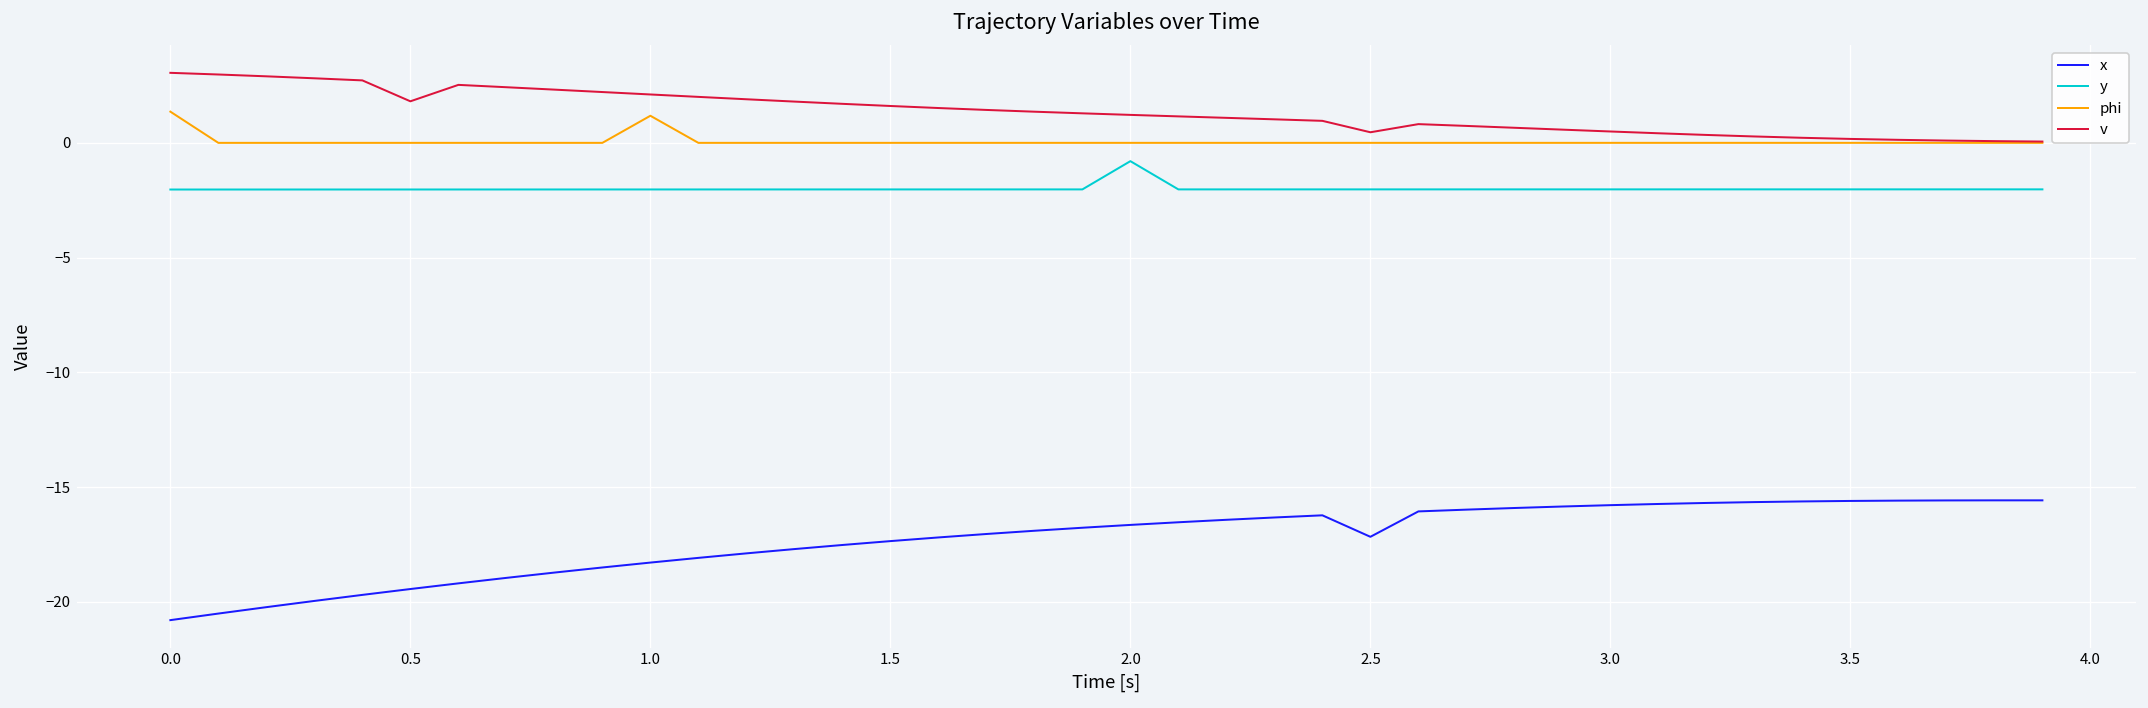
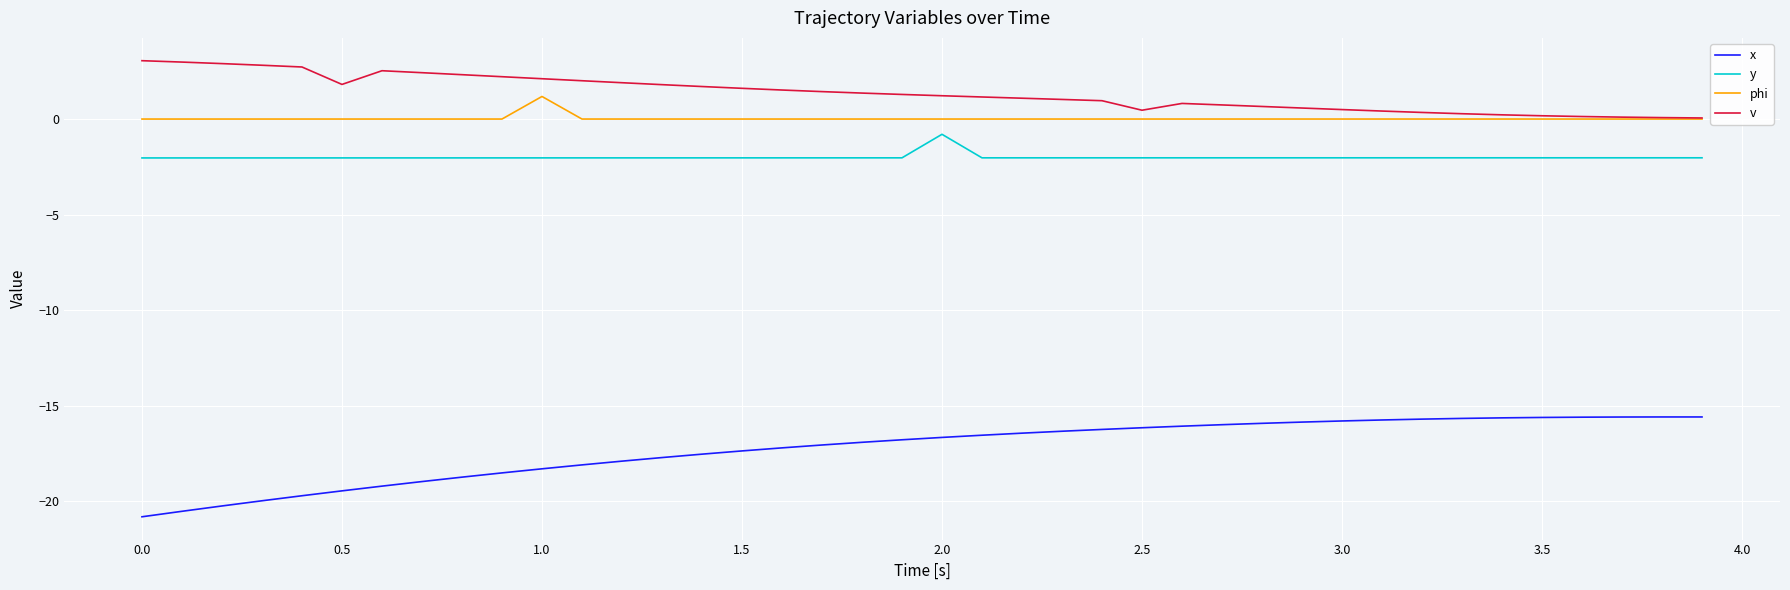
  {
    "x": {
      "0.0": -20.8,
      "0.5": -19.4,
      "1.0": -18.3,
      "1.5": -17.4,
      "2.0": -16.7,
-     "2.5": -17.2,
+     "2.5": -16.1,
      "3.0": -15.8,
      "3.5": -15.6
    },
    "y": {
      "0.0": -2.0,
      "0.5": -2.0,
      "1.0": -2.0,
      "1.5": -2.0,
      "2.0": -0.8,
      "2.5": -2.0,
      "3.0": -2.0,
      "3.5": -2.0
    },
    "phi": {
-     "0.0": 1.4,
+     "0.0": 0.0,
      "0.5": 0.0,
      "1.0": 1.2,
      "1.5": 0.0,
      "2.0": 0.0,
      "2.5": 0.0,
      "3.0": 0.0,
      "3.5": 0.0
    },
    "v": {
      "0.0": 3.1,
      "0.5": 1.8,
      "1.0": 2.1,
      "1.5": 1.6,
      "2.0": 1.2,
      "2.5": 0.5,
      "3.0": 0.5,
      "3.5": 0.2
    }
  }
